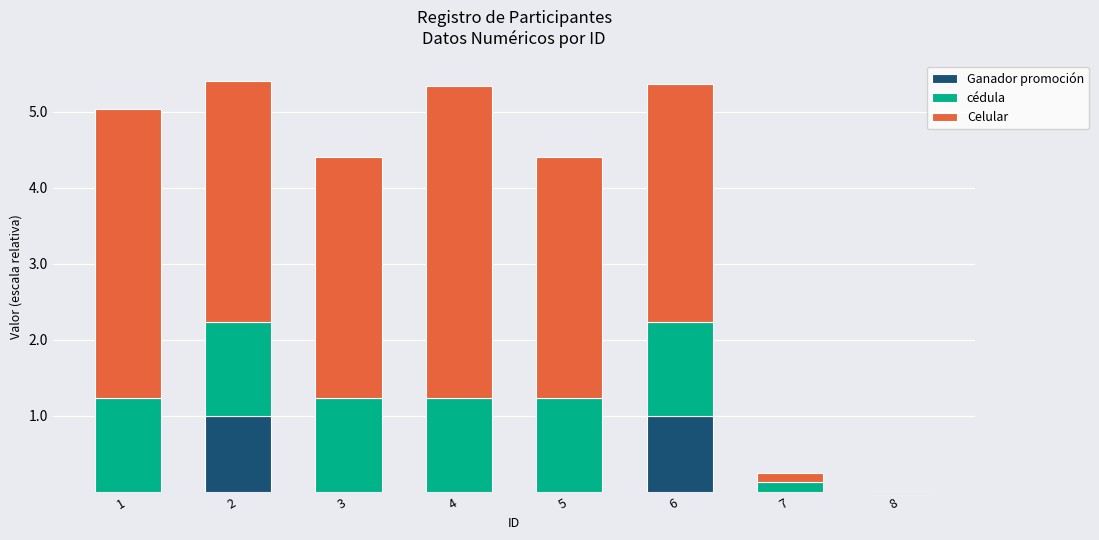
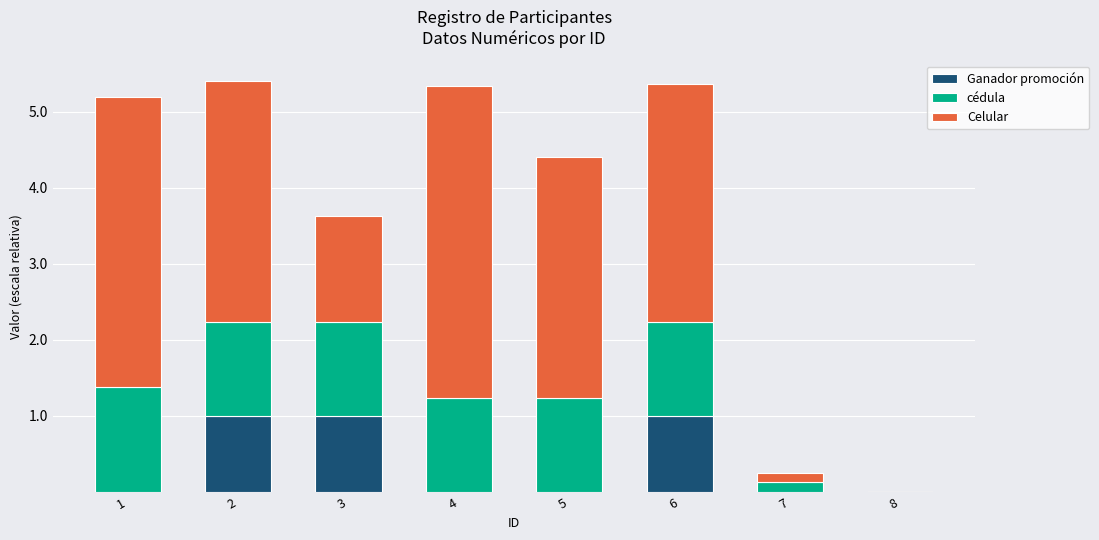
  {
    "Ganador promoción": {
      "1": 0,
      "2": 1,
-     "3": 0,
+     "3": 1,
      "4": 0,
      "5": 0,
      "6": 1,
      "7": 0,
      "8": 0
    },
    "cédula": {
-     "1": 1.2,
+     "1": 1.4,
      "2": 1.2,
      "3": 1.2,
      "4": 1.2,
      "5": 1.2,
      "6": 1.2,
      "7": 0.1
    },
    "Celular": {
      "1": 3.8,
      "2": 3.2,
-     "3": 3.2,
+     "3": 1.4,
      "4": 4.1,
      "5": 3.2,
      "6": 3.1,
      "7": 0.1
    }
  }
